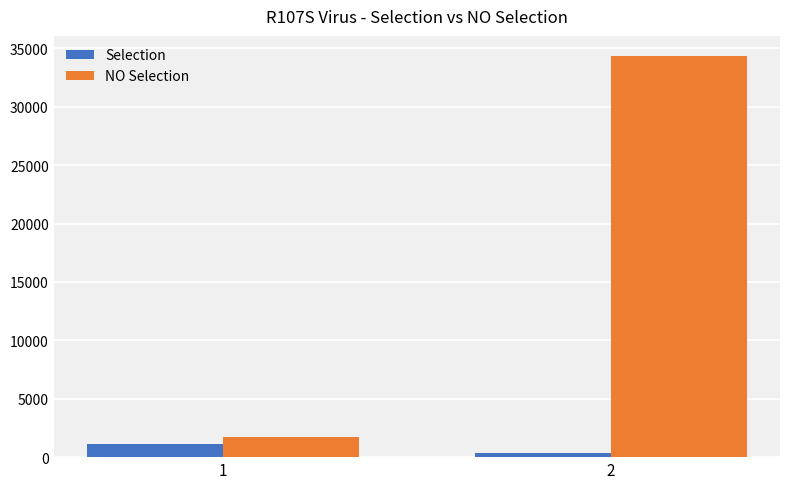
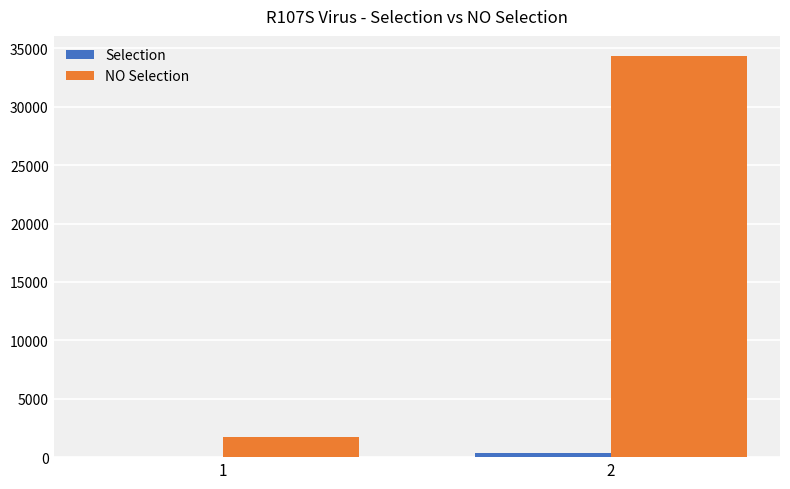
  {
    "Selection": {
-     "1": 1200,
+     "1": 0,
      "2": 300
    },
    "NO Selection": {
      "1": 1700,
      "2": 34400
    }
  }
